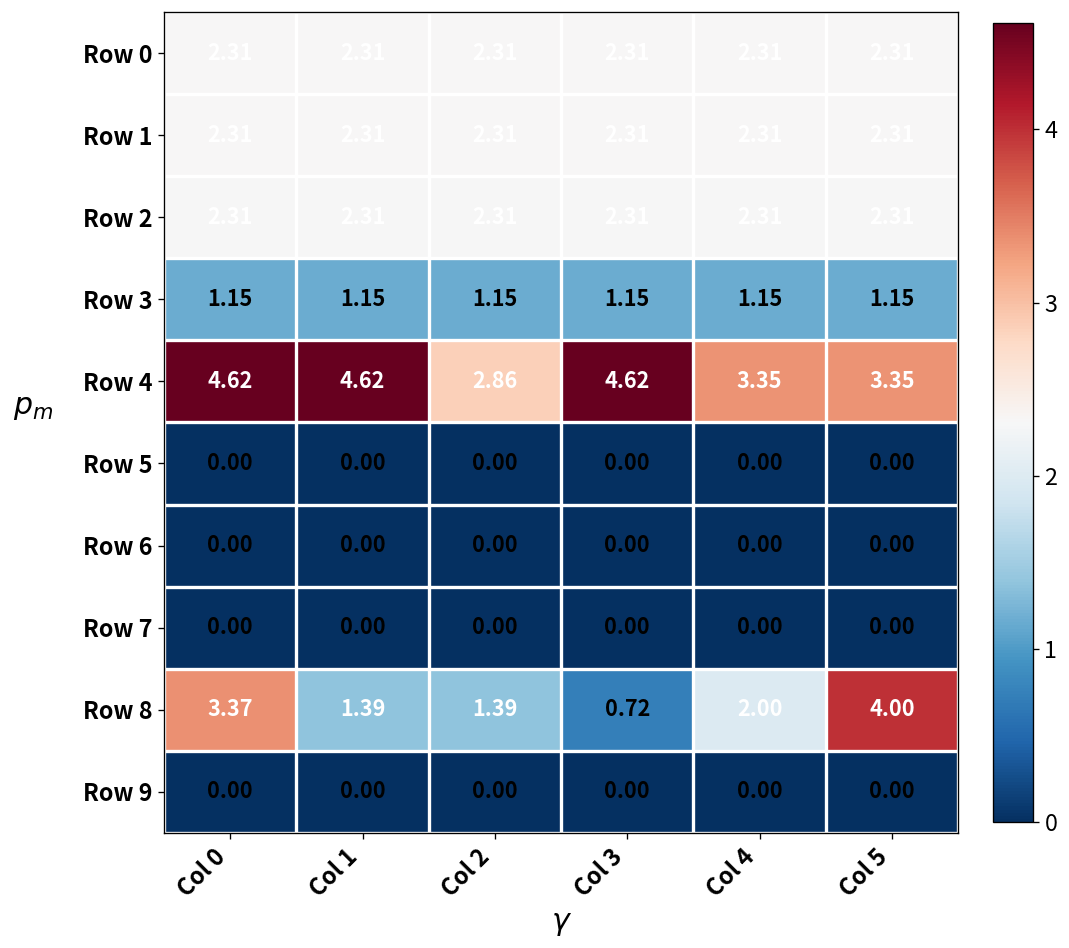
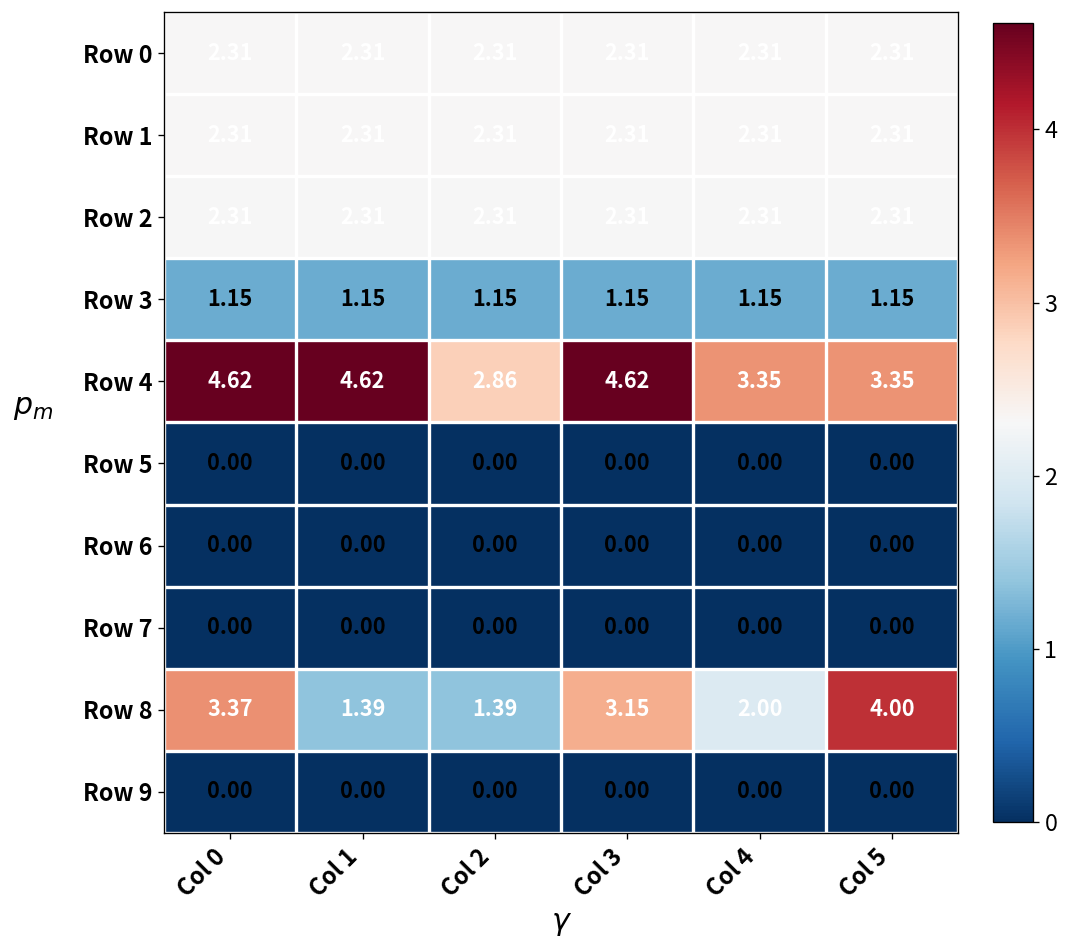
  {
    "Row 3": {
      "Col 0": 1.15,
      "Col 1": 1.15,
      "Col 2": 1.15,
      "Col 3": 1.15,
      "Col 4": 1.15,
      "Col 5": 1.15
    },
    "Row 4": {
      "Col 0": 4.62,
      "Col 1": 4.62,
      "Col 2": 2.86,
      "Col 3": 4.62,
      "Col 4": 3.35,
      "Col 5": 3.35
    },
    "Row 5": {
      "Col 0": 0.00,
      "Col 1": 0.00,
      "Col 2": 0.00,
      "Col 3": 0.00,
      "Col 4": 0.00,
      "Col 5": 0.00
    },
    "Row 6": {
      "Col 0": 0.00,
      "Col 1": 0.00,
      "Col 2": 0.00,
      "Col 3": 0.00,
      "Col 4": 0.00,
      "Col 5": 0.00
    },
    "Row 7": {
      "Col 0": 0.00,
      "Col 1": 0.00,
      "Col 2": 0.00,
      "Col 3": 0.00,
      "Col 4": 0.00,
      "Col 5": 0.00
    },
    "Row 8": {
      "Col 0": 3.37,
      "Col 1": 1.39,
      "Col 2": 1.39,
-     "Col 3": 0.72,
+     "Col 3": 3.15,
      "Col 5": 4.00
    },
    "Row 9": {
      "Col 0": 0.00,
      "Col 1": 0.00,
      "Col 2": 0.00,
      "Col 3": 0.00,
      "Col 4": 0.00,
      "Col 5": 0.00
    }
  }
